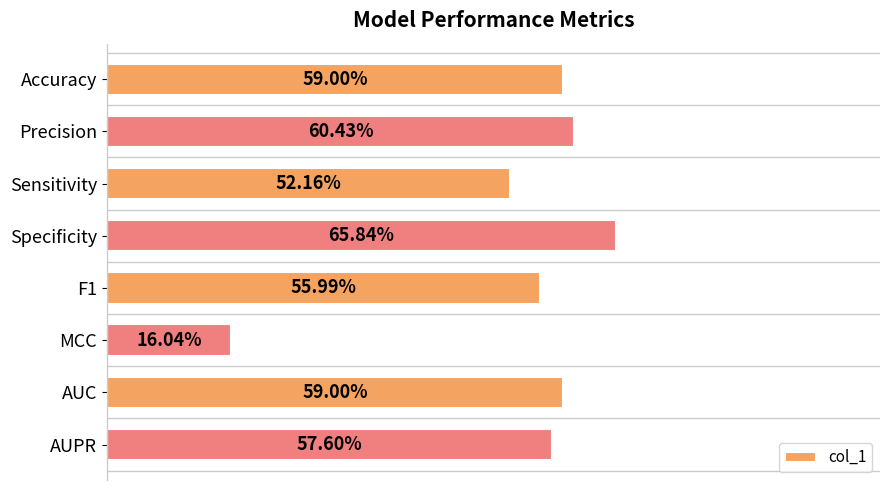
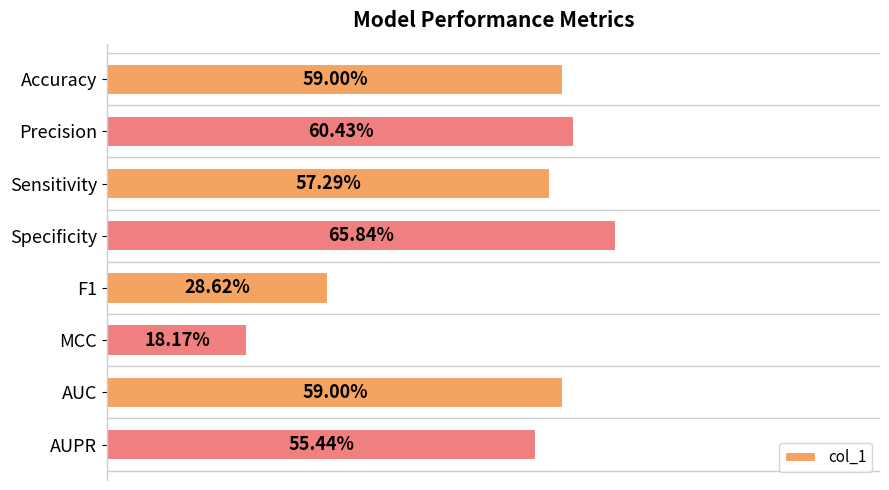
  {
    "Accuracy": "59.00%",
    "Precision": "60.43%",
-   "Sensitivity": "52.16%",
+   "Sensitivity": "57.29%",
    "Specificity": "65.84%",
-   "F1": "55.99%",
-   "MCC": "16.04%",
+   "F1": "28.62%",
+   "MCC": "18.17%",
    "AUC": "59.00%",
-   "AUPR": "57.60%"
+   "AUPR": "55.44%"
  }
